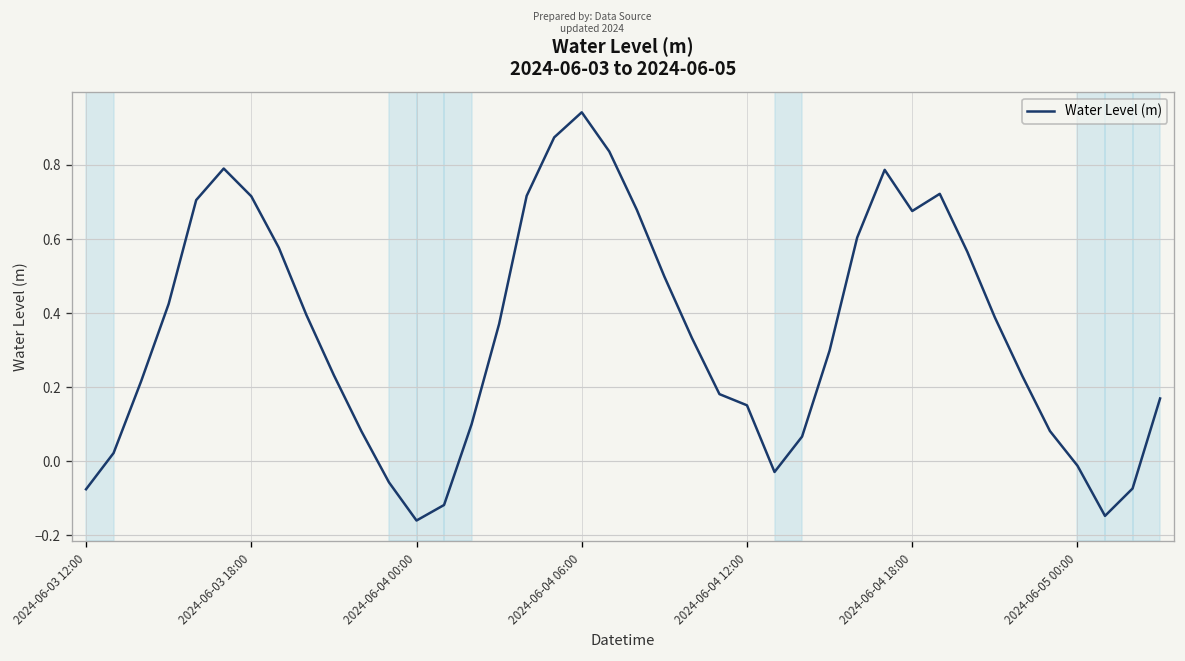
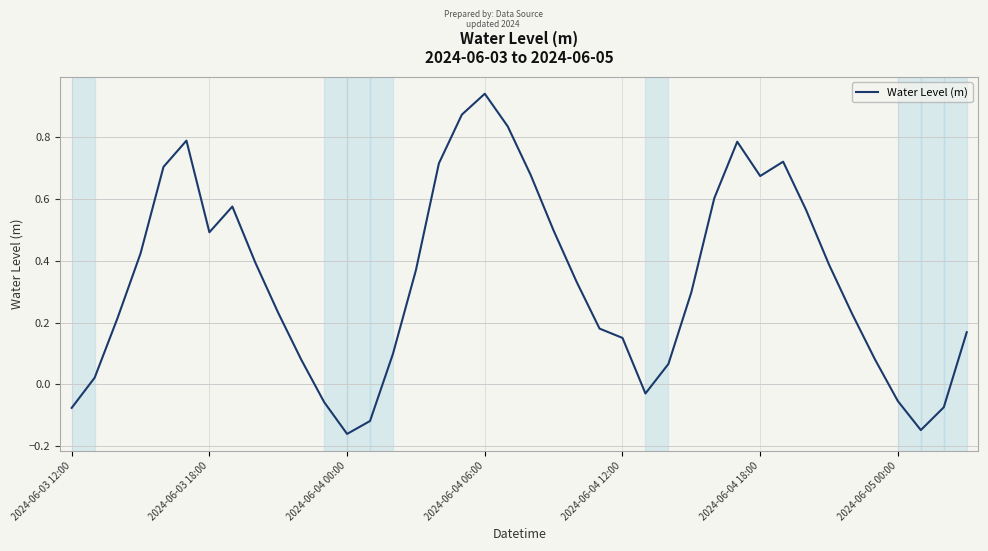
  {
    "2024-06-03 12:00": -0.08,
-   "2024-06-03 18:00": 0.71,
+   "2024-06-03 18:00": 0.49,
    "2024-06-04 00:00": -0.16,
    "2024-06-04 06:00": 0.94,
    "2024-06-04 12:00": 0.15,
    "2024-06-04 18:00": 0.68,
-   "2024-06-05 00:00": -0.01
+   "2024-06-05 00:00": -0.05
  }
